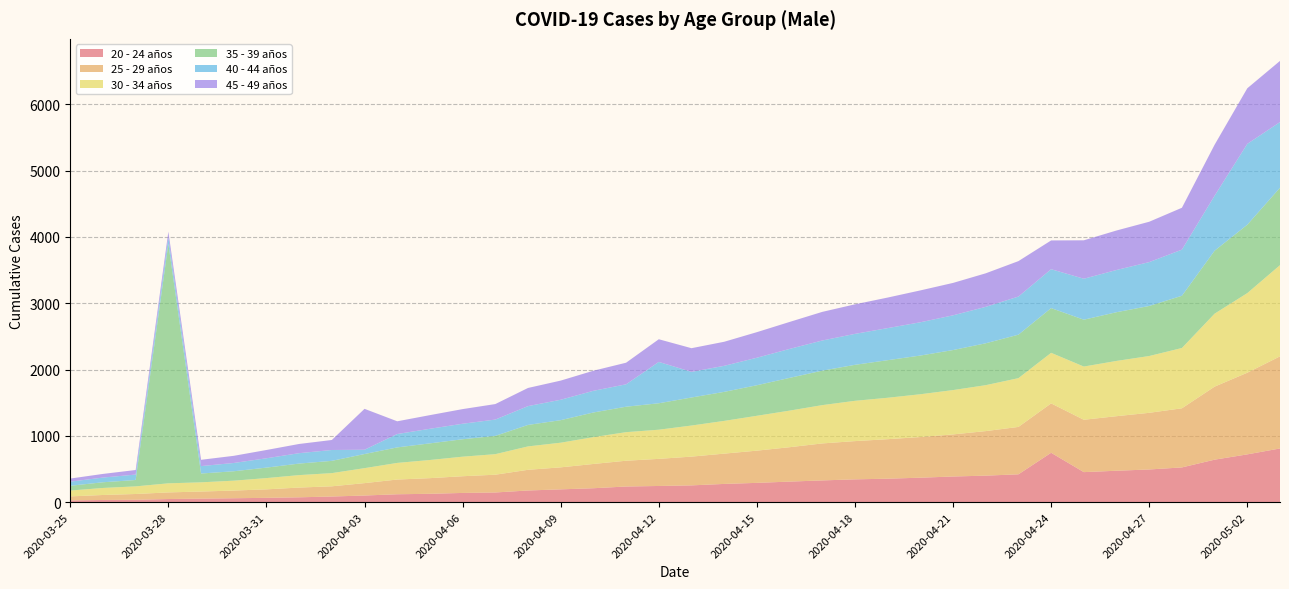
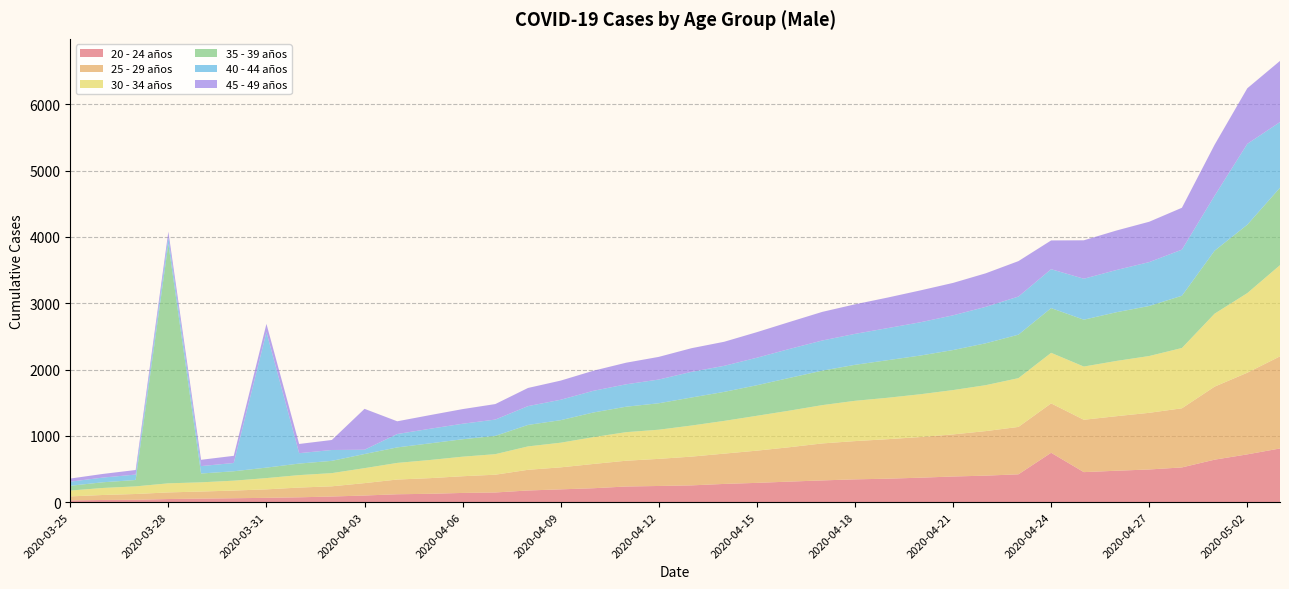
  {
    "20 - 24 años": {
      "2020-03-28": 0,
      "2020-03-31": 100,
      "2020-04-03": 100,
      "2020-04-06": 100,
      "2020-04-09": 200,
      "2020-04-12": 200,
      "2020-04-15": 300,
      "2020-04-18": 300,
      "2020-04-21": 400,
      "2020-04-24": 700,
      "2020-04-27": 500,
      "2020-05-02": 700
    },
    "35 - 39 años": {
      "2020-03-25": 100,
      "2020-03-28": 3600,
      "2020-03-31": 200,
      "2020-04-03": 200,
      "2020-04-06": 300,
      "2020-04-09": 300,
      "2020-04-12": 400,
      "2020-04-15": 500,
      "2020-04-18": 500,
      "2020-04-21": 600,
      "2020-04-24": 700,
      "2020-04-27": 800,
      "2020-05-02": 1000
    },
    "40 - 44 años": {
      "2020-03-25": 100,
      "2020-03-28": 100,
-     "2020-03-31": 100,
+     "2020-03-31": 2000,
      "2020-04-03": 100,
      "2020-04-06": 200,
      "2020-04-09": 300,
-     "2020-04-12": 600,
+     "2020-04-12": 400,
      "2020-04-15": 400,
      "2020-04-18": 500,
      "2020-04-21": 500,
      "2020-04-24": 600,
      "2020-04-27": 700,
      "2020-05-02": 1200
    },
    "45 - 49 años": {
      "2020-03-25": 0,
      "2020-03-28": 100,
      "2020-03-31": 100,
      "2020-04-03": 600,
      "2020-04-06": 200,
      "2020-04-09": 300,
      "2020-04-12": 300,
      "2020-04-15": 400,
      "2020-04-18": 400,
      "2020-04-21": 500,
      "2020-04-24": 400,
      "2020-04-27": 600,
      "2020-05-02": 800
    }
  }
